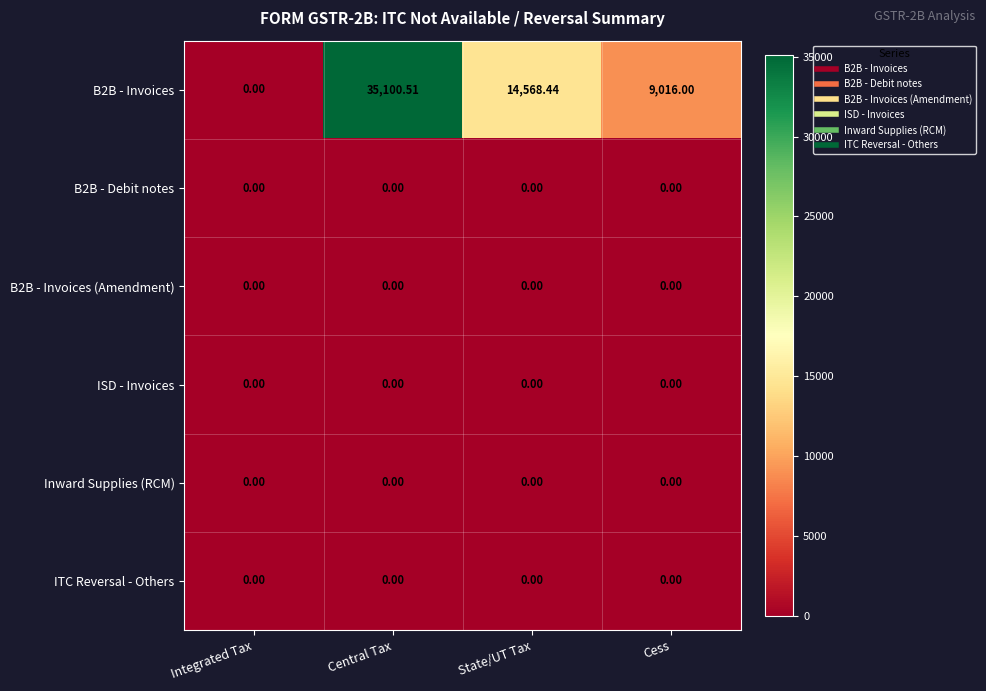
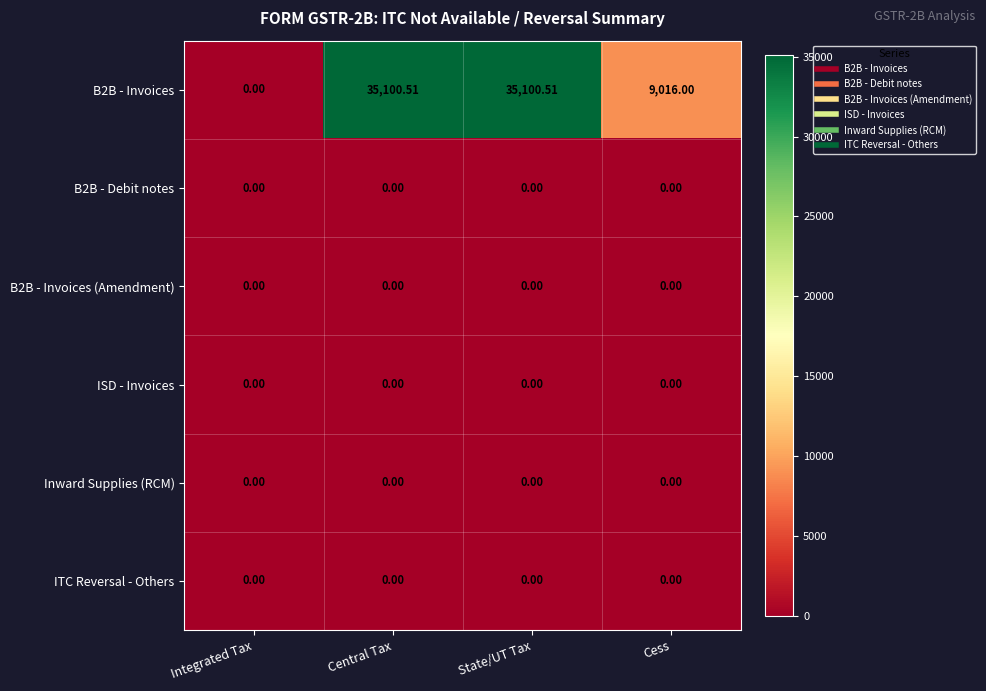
  {
    "B2B - Invoices": {
      "Integrated Tax": "0.00",
      "Central Tax": "35,100.51",
-     "State/UT Tax": "14,568.44",
+     "State/UT Tax": "35,100.51",
      "Cess": "9,016.00"
    },
    "B2B - Debit notes": {
      "Integrated Tax": "0.00",
      "Central Tax": "0.00",
      "State/UT Tax": "0.00",
      "Cess": "0.00"
    },
    "B2B - Invoices (Amendment)": {
      "Integrated Tax": "0.00",
      "Central Tax": "0.00",
      "State/UT Tax": "0.00",
      "Cess": "0.00"
    },
    "ISD - Invoices": {
      "Integrated Tax": "0.00",
      "Central Tax": "0.00",
      "State/UT Tax": "0.00",
      "Cess": "0.00"
    },
    "Inward Supplies (RCM)": {
      "Integrated Tax": "0.00",
      "Central Tax": "0.00",
      "State/UT Tax": "0.00",
      "Cess": "0.00"
    },
    "ITC Reversal - Others": {
      "Integrated Tax": "0.00",
      "Central Tax": "0.00",
      "State/UT Tax": "0.00",
      "Cess": "0.00"
    }
  }
